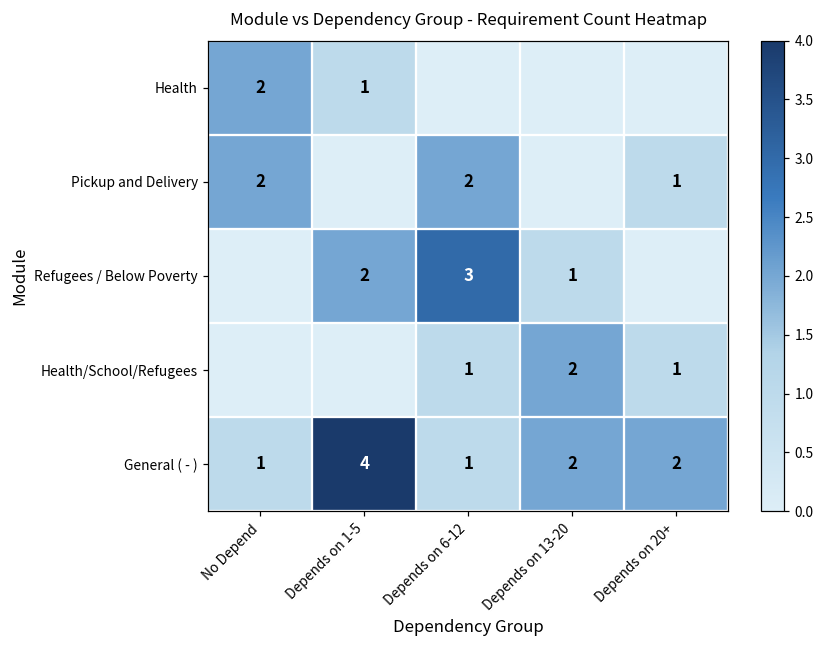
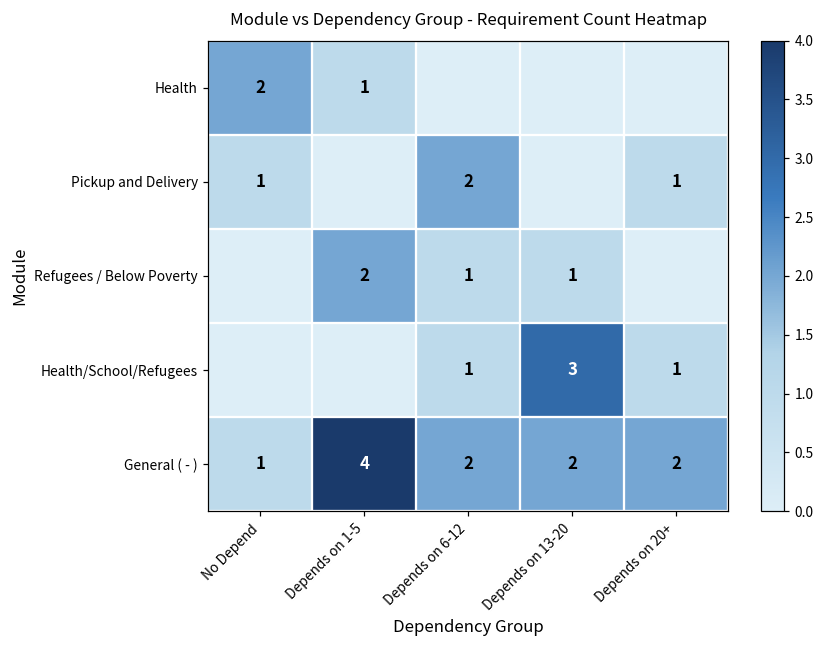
  {
    "Health": {
      "No Depend": 2,
      "Depends on 1-5": 1
    },
    "Pickup and Delivery": {
-     "No Depend": 2,
+     "No Depend": 1,
      "Depends on 6-12": 2,
      "Depends on 20+": 1
    },
    "Refugees / Below Poverty": {
      "Depends on 1-5": 2,
-     "Depends on 6-12": 3,
+     "Depends on 6-12": 1,
      "Depends on 13-20": 1
    },
    "Health/School/Refugees": {
      "Depends on 6-12": 1,
-     "Depends on 13-20": 2,
+     "Depends on 13-20": 3,
      "Depends on 20+": 1
    },
    "General ( - )": {
      "No Depend": 1,
      "Depends on 1-5": 4,
-     "Depends on 6-12": 1,
+     "Depends on 6-12": 2,
      "Depends on 13-20": 2,
      "Depends on 20+": 2
    }
  }
